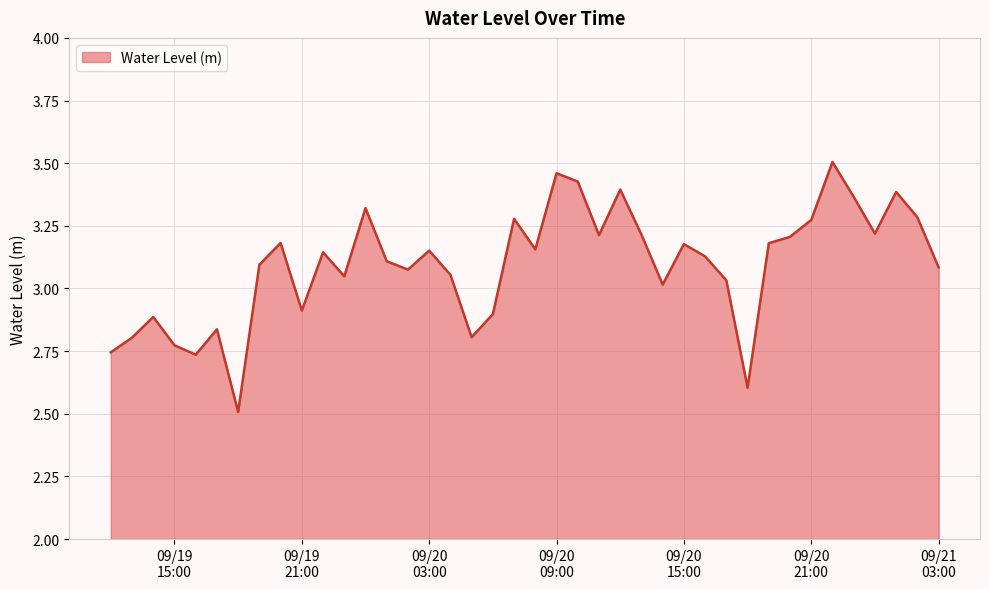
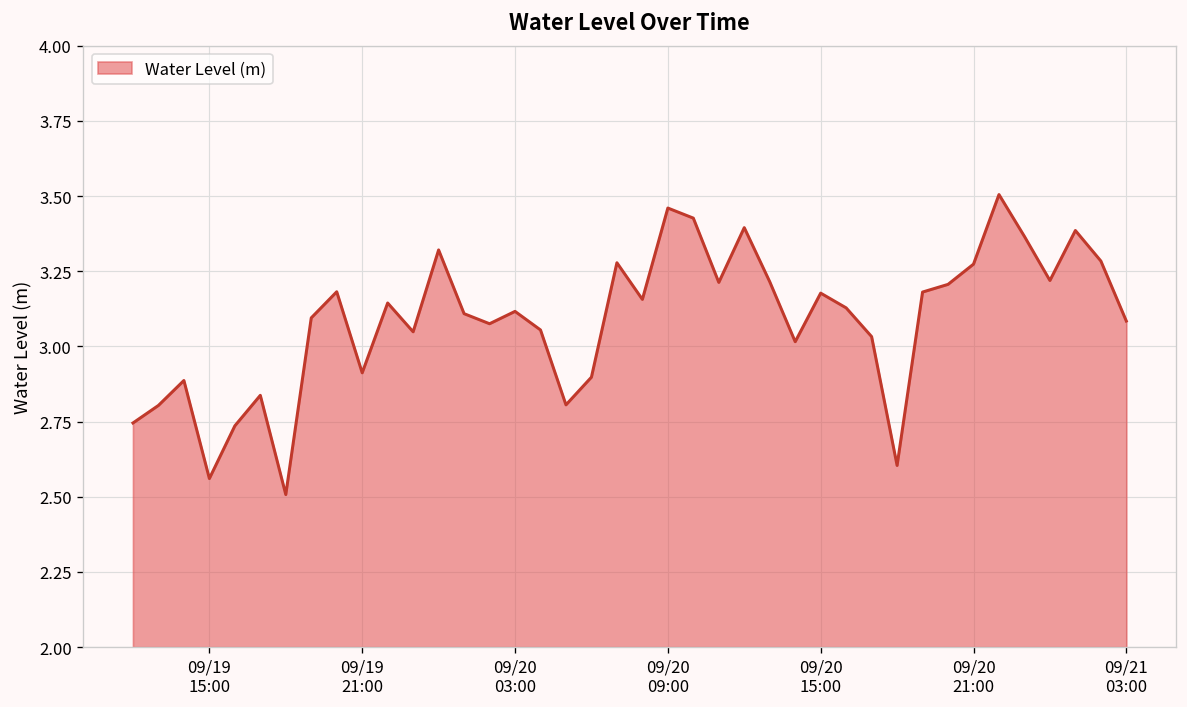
  {
-   "09/19 15:00": 2.77,
+   "09/19 15:00": 2.56,
    "09/19 21:00": 2.91,
-   "09/20 03:00": 3.15,
+   "09/20 03:00": 3.12,
    "09/20 09:00": 3.46,
    "09/20 15:00": 3.18,
    "09/20 21:00": 3.27,
    "09/21 03:00": 3.08
  }
